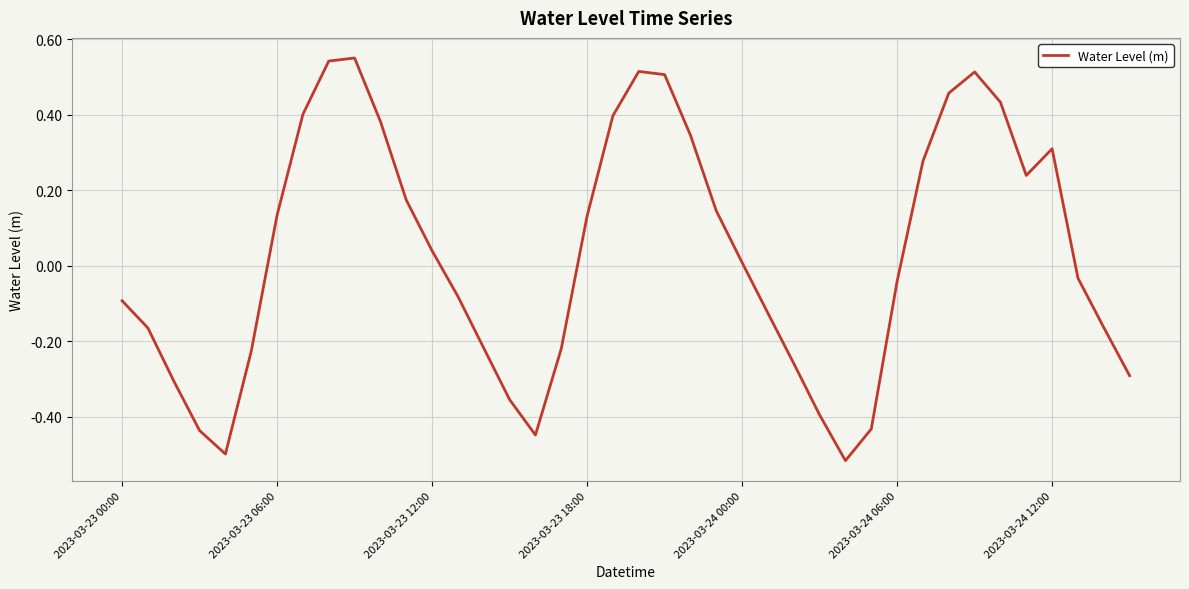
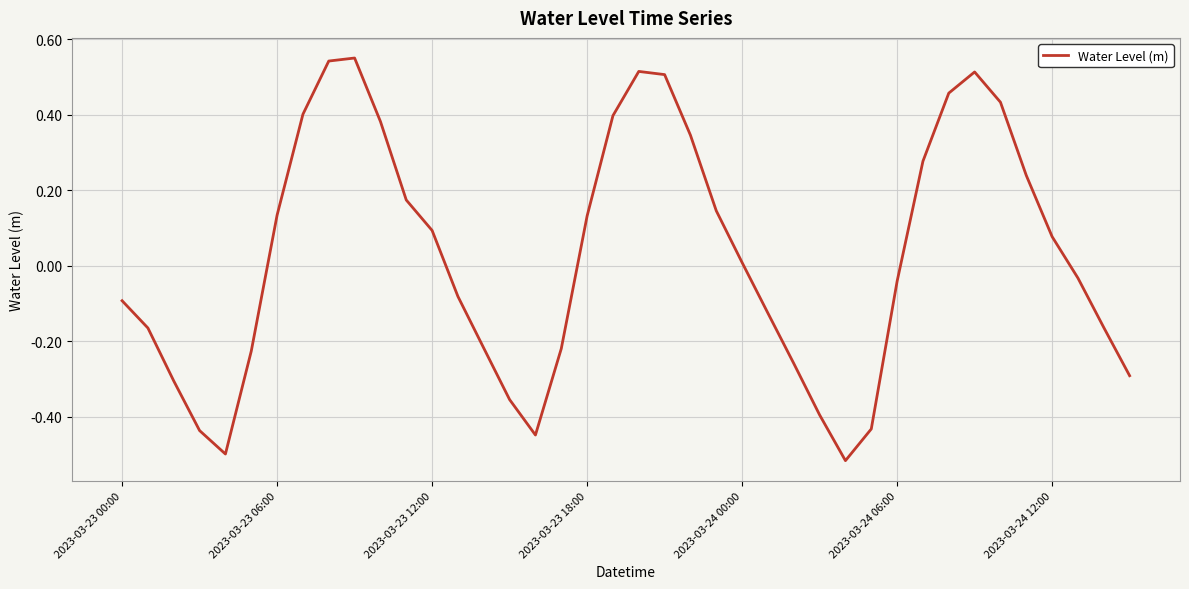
  {
    "2023-03-23 00:00": -0.09,
    "2023-03-23 06:00": 0.13,
-   "2023-03-23 12:00": 0.04,
+   "2023-03-23 12:00": 0.09,
    "2023-03-23 18:00": 0.13,
    "2023-03-24 00:00": 0.01,
    "2023-03-24 06:00": -0.04,
-   "2023-03-24 12:00": 0.31
+   "2023-03-24 12:00": 0.08
  }
